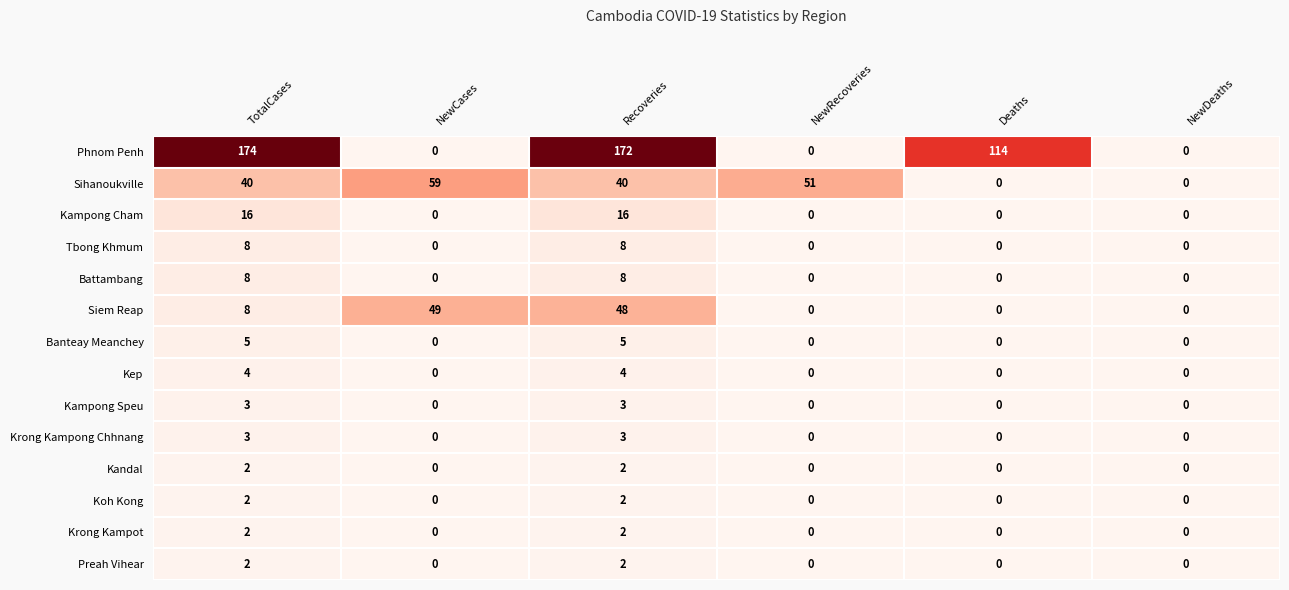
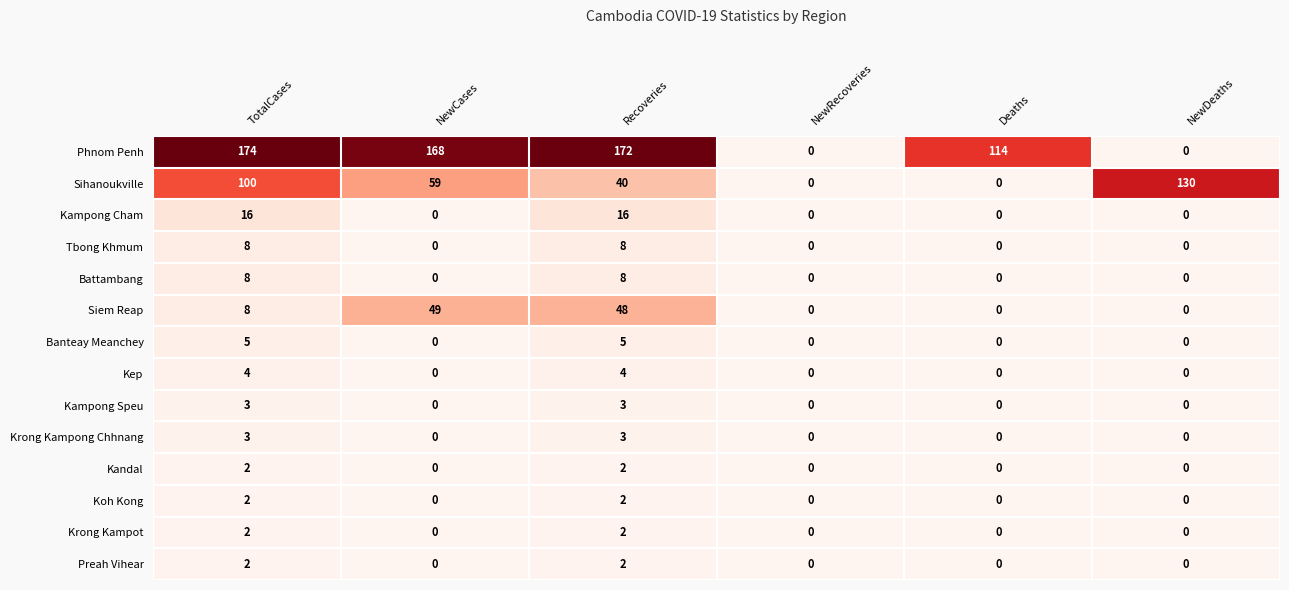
  {
    "Phnom Penh": {
      "TotalCases": 174,
-     "NewCases": 0,
+     "NewCases": 168,
      "Recoveries": 172,
      "NewRecoveries": 0,
      "Deaths": 114,
      "NewDeaths": 0
    },
    "Sihanoukville": {
-     "TotalCases": 40,
+     "TotalCases": 100,
      "NewCases": 59,
      "Recoveries": 40,
-     "NewRecoveries": 51,
+     "NewRecoveries": 0,
      "Deaths": 0,
-     "NewDeaths": 0
+     "NewDeaths": 130
    },
    "Kampong Cham": {
      "TotalCases": 16,
      "NewCases": 0,
      "Recoveries": 16,
      "NewRecoveries": 0,
      "Deaths": 0,
      "NewDeaths": 0
    },
    "Tbong Khmum": {
      "TotalCases": 8,
      "NewCases": 0,
      "Recoveries": 8,
      "NewRecoveries": 0,
      "Deaths": 0,
      "NewDeaths": 0
    },
    "Battambang": {
      "TotalCases": 8,
      "NewCases": 0,
      "Recoveries": 8,
      "NewRecoveries": 0,
      "Deaths": 0,
      "NewDeaths": 0
    },
    "Siem Reap": {
      "TotalCases": 8,
      "NewCases": 49,
      "Recoveries": 48,
      "NewRecoveries": 0,
      "Deaths": 0,
      "NewDeaths": 0
    },
    "Banteay Meanchey": {
      "TotalCases": 5,
      "NewCases": 0,
      "Recoveries": 5,
      "NewRecoveries": 0,
      "Deaths": 0,
      "NewDeaths": 0
    },
    "Kep": {
      "TotalCases": 4,
      "NewCases": 0,
      "Recoveries": 4,
      "NewRecoveries": 0,
      "Deaths": 0,
      "NewDeaths": 0
    },
    "Kampong Speu": {
      "TotalCases": 3,
      "NewCases": 0,
      "Recoveries": 3,
      "NewRecoveries": 0,
      "Deaths": 0,
      "NewDeaths": 0
    },
    "Krong Kampong Chhnang": {
      "TotalCases": 3,
      "NewCases": 0,
      "Recoveries": 3,
      "NewRecoveries": 0,
      "Deaths": 0,
      "NewDeaths": 0
    },
    "Kandal": {
      "TotalCases": 2,
      "NewCases": 0,
      "Recoveries": 2,
      "NewRecoveries": 0,
      "Deaths": 0,
      "NewDeaths": 0
    },
    "Koh Kong": {
      "TotalCases": 2,
      "NewCases": 0,
      "Recoveries": 2,
      "NewRecoveries": 0,
      "Deaths": 0,
      "NewDeaths": 0
    },
    "Krong Kampot": {
      "TotalCases": 2,
      "NewCases": 0,
      "Recoveries": 2,
      "NewRecoveries": 0,
      "Deaths": 0,
      "NewDeaths": 0
    },
    "Preah Vihear": {
      "TotalCases": 2,
      "NewCases": 0,
      "Recoveries": 2,
      "NewRecoveries": 0,
      "Deaths": 0,
      "NewDeaths": 0
    }
  }
